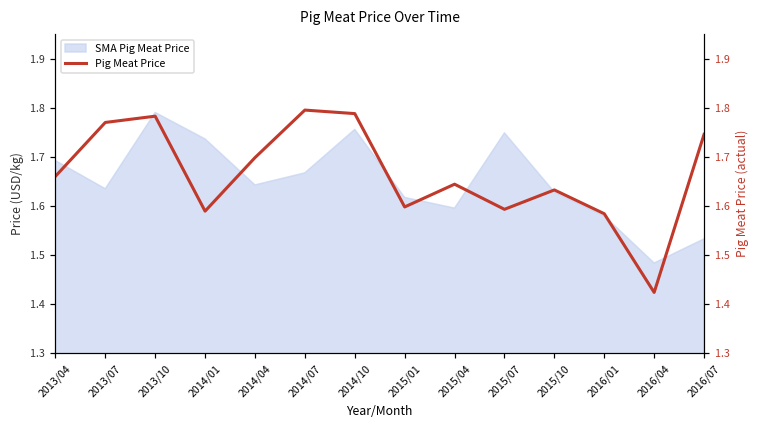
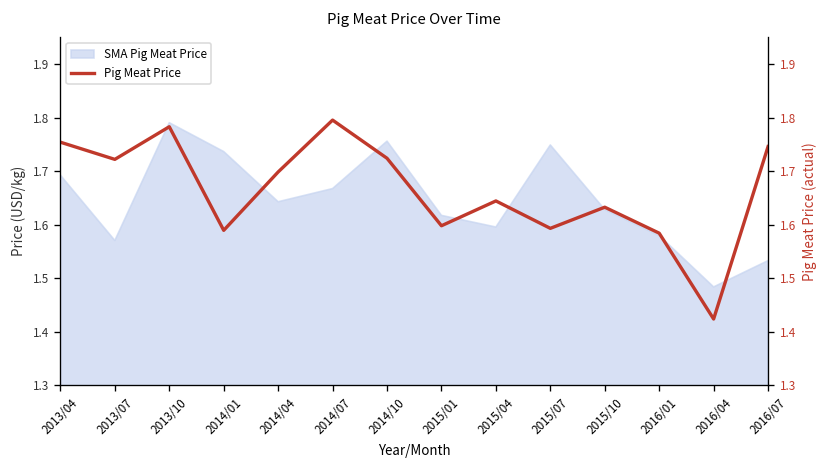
  {
    "SMA Pig Meat Price": {
      "2013/04": 1.69,
-     "2013/07": 1.63,
+     "2013/07": 1.57,
      "2013/10": 1.79,
      "2014/01": 1.74,
      "2014/04": 1.64,
      "2014/07": 1.67,
      "2014/10": 1.76,
      "2015/01": 1.62,
      "2015/04": 1.60,
      "2015/07": 1.75,
      "2015/10": 1.63,
      "2016/01": 1.58,
      "2016/04": 1.48,
      "2016/07": 1.53
    },
    "Pig Meat Price": {
-     "2013/04": 1.66,
-     "2013/07": 1.77,
+     "2013/04": 1.75,
+     "2013/07": 1.72,
      "2013/10": 1.78,
      "2014/01": 1.59,
      "2014/04": 1.70,
      "2014/07": 1.80,
-     "2014/10": 1.79,
+     "2014/10": 1.72,
      "2015/01": 1.60,
      "2015/04": 1.64,
      "2015/07": 1.59,
      "2015/10": 1.63,
      "2016/01": 1.58,
      "2016/04": 1.42,
      "2016/07": 1.75
    }
  }
